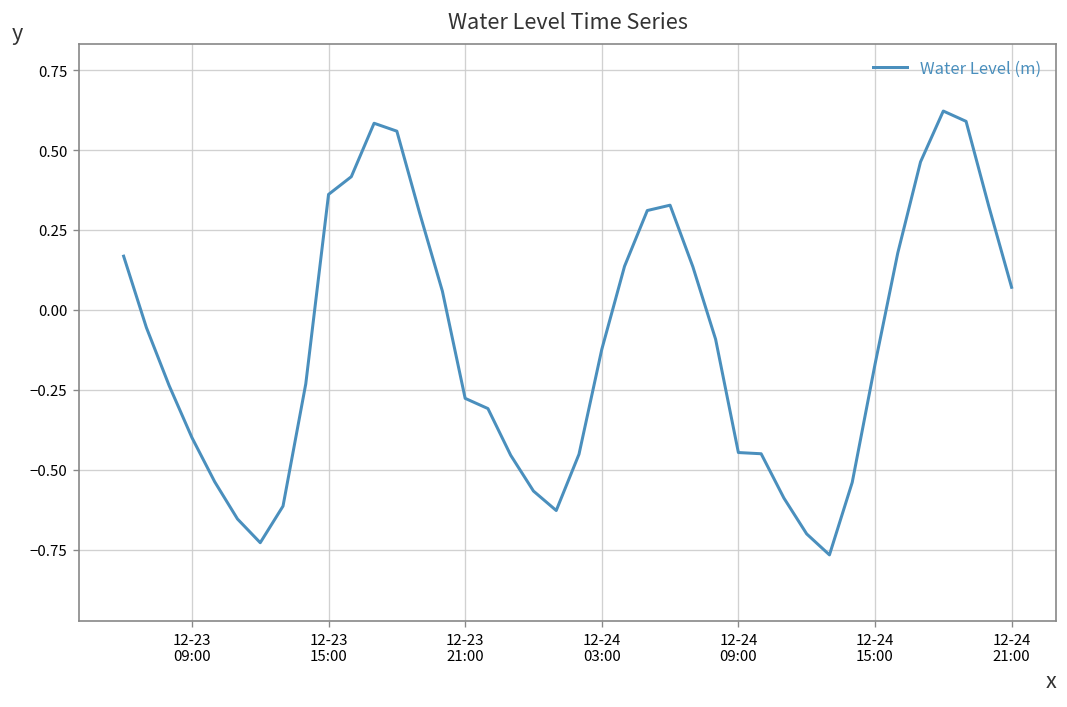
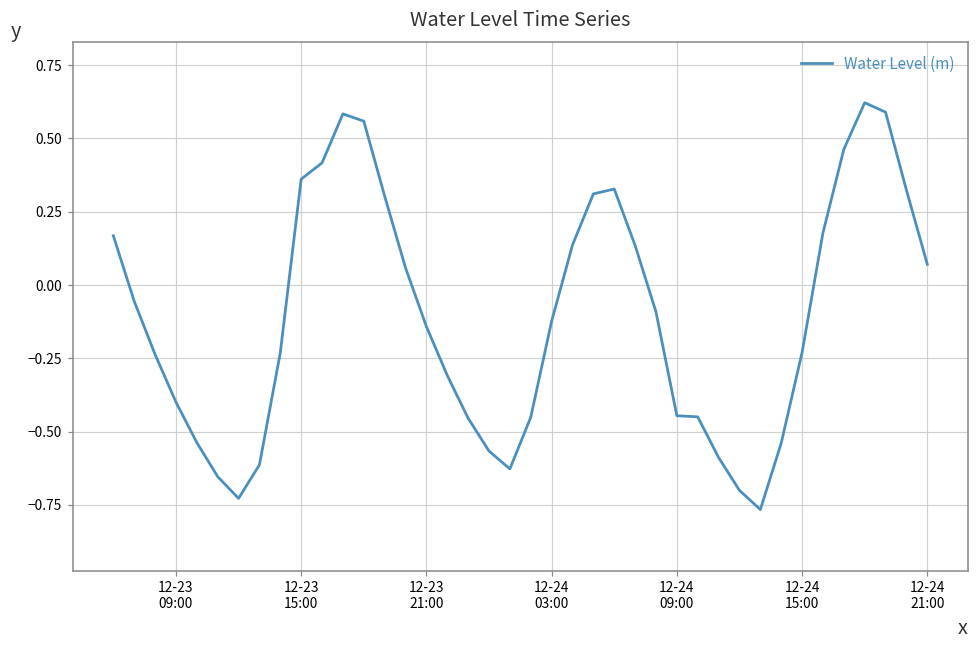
  {
    "12-23 09:00": -0.40,
    "12-23 15:00": 0.36,
-   "12-23 21:00": -0.28,
+   "12-23 21:00": -0.14,
    "12-24 03:00": -0.12,
    "12-24 09:00": -0.45,
-   "12-24 15:00": -0.17,
+   "12-24 15:00": -0.23,
    "12-24 21:00": 0.07
  }
